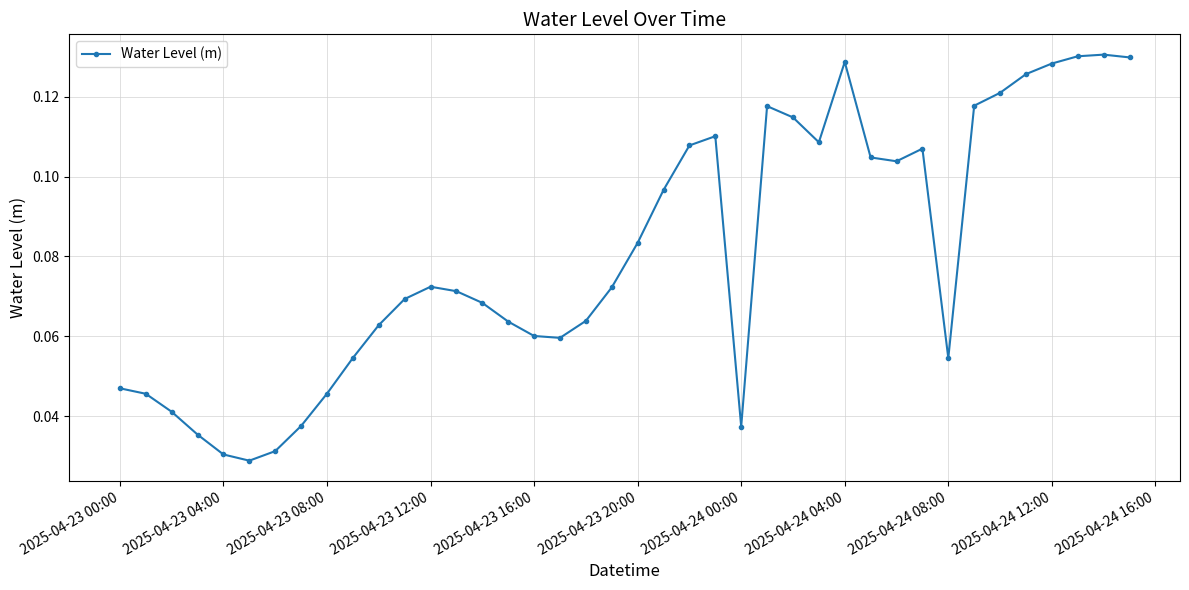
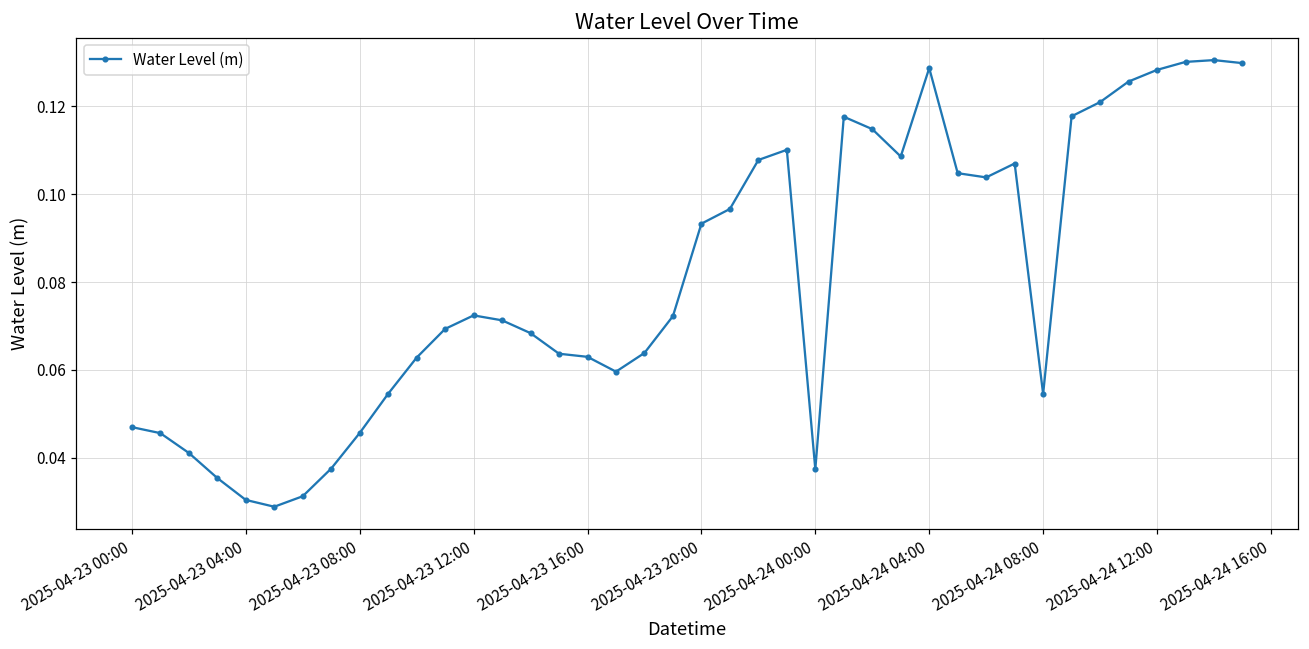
  {
    "2025-04-23 00:00": 0.047,
    "2025-04-23 04:00": 0.030,
    "2025-04-23 08:00": 0.046,
    "2025-04-23 12:00": 0.072,
-   "2025-04-23 16:00": 0.060,
-   "2025-04-23 20:00": 0.083,
+   "2025-04-23 16:00": 0.063,
+   "2025-04-23 20:00": 0.093,
    "2025-04-24 00:00": 0.037,
    "2025-04-24 04:00": 0.129,
    "2025-04-24 08:00": 0.055,
    "2025-04-24 12:00": 0.128
  }
